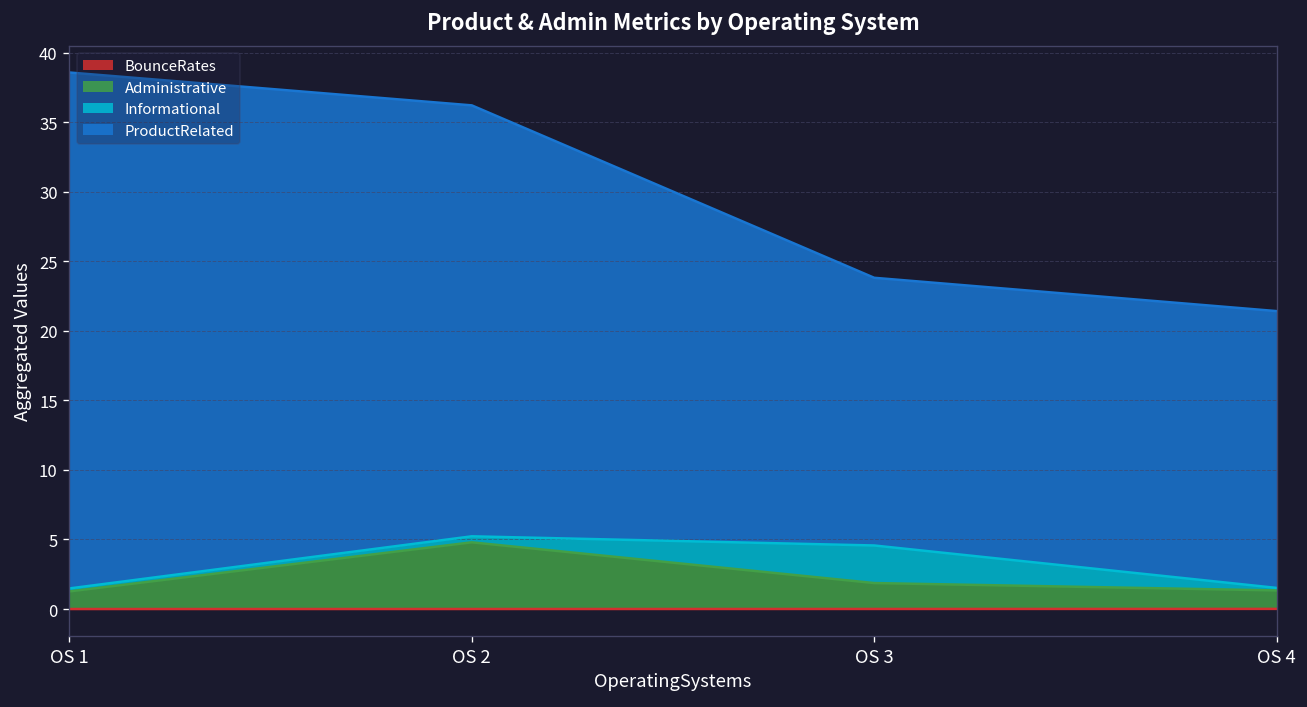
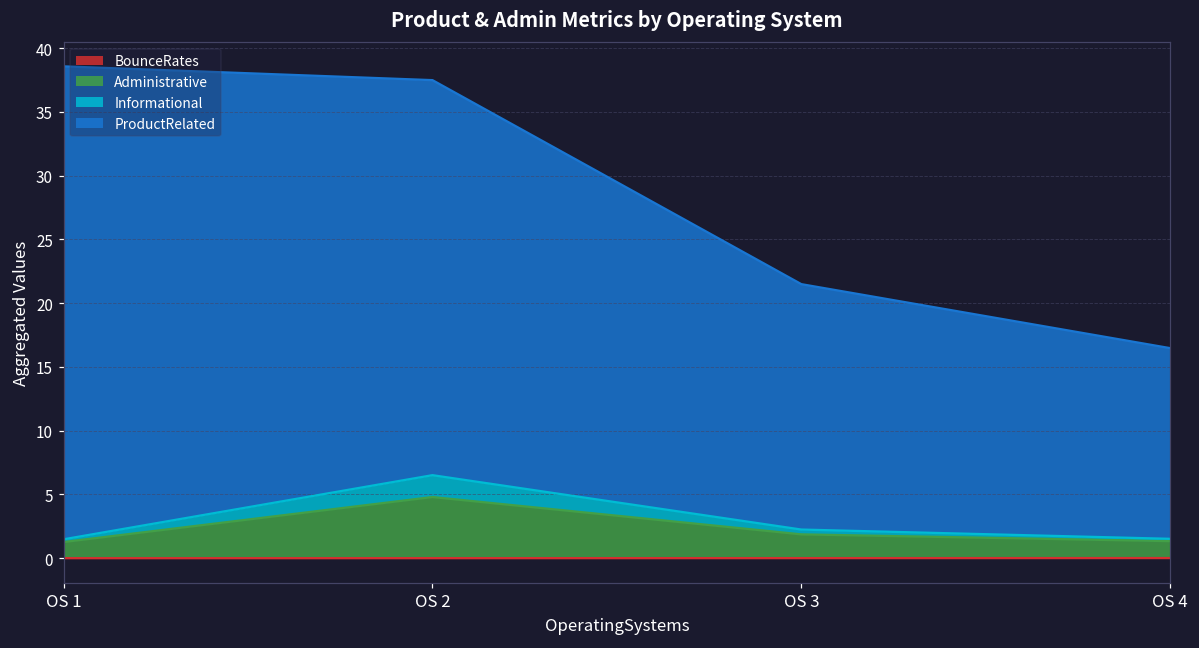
  {
    "BounceRates": {
      "OS 1": 0.0,
      "OS 2": 0.0,
      "OS 3": 0.0,
      "OS 4": 0.0
    },
    "Administrative": {
      "OS 2": 4.8,
      "OS 3": 1.9
    },
    "Informational": {
-     "OS 2": 0.4,
-     "OS 3": 2.7
+     "OS 2": 1.7,
+     "OS 3": 0.4
    },
    "ProductRelated": {
      "OS 1": 37.1,
      "OS 2": 31.0,
      "OS 3": 19.2,
-     "OS 4": 19.9
+     "OS 4": 15.0
    }
  }
